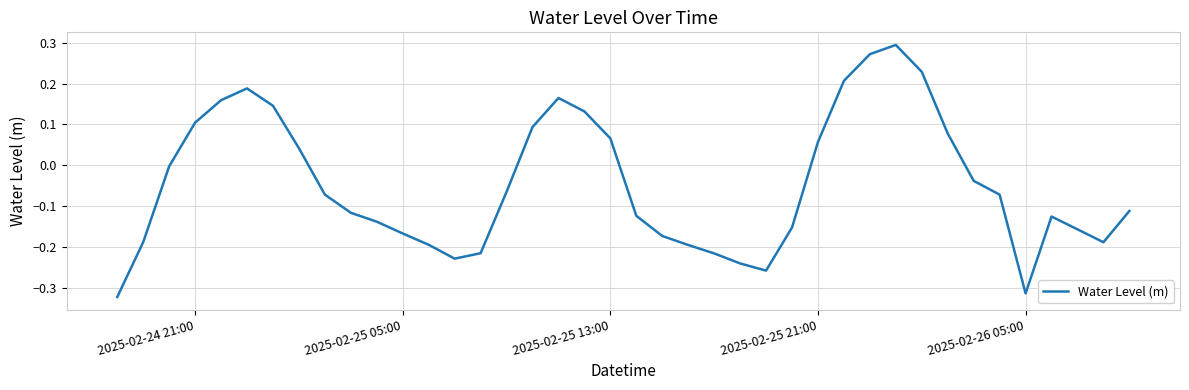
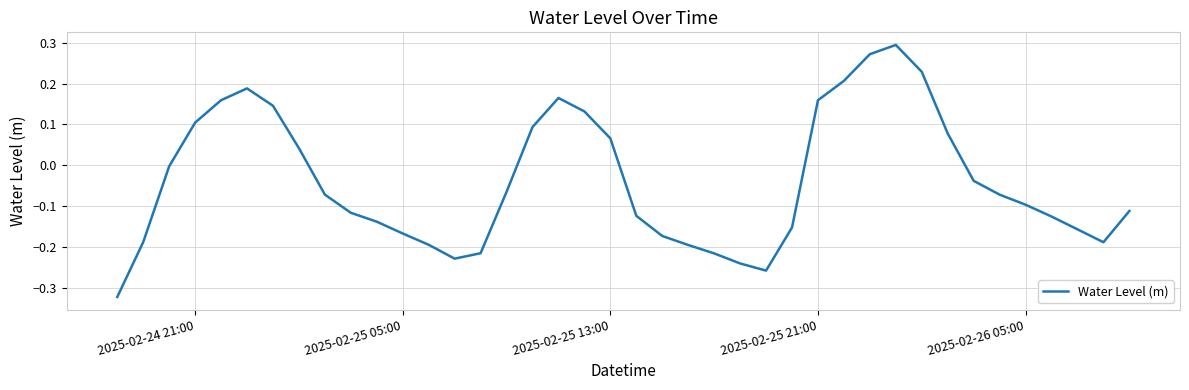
  {
    "2025-02-24 21:00": 0.10,
    "2025-02-25 05:00": -0.17,
    "2025-02-25 13:00": 0.07,
-   "2025-02-25 21:00": 0.06,
-   "2025-02-26 05:00": -0.31
+   "2025-02-25 21:00": 0.16,
+   "2025-02-26 05:00": -0.10
  }
